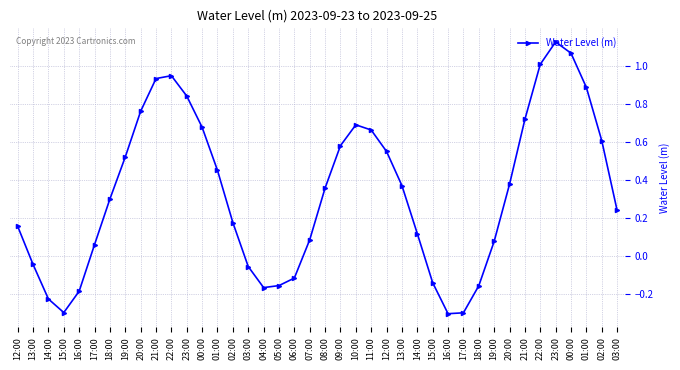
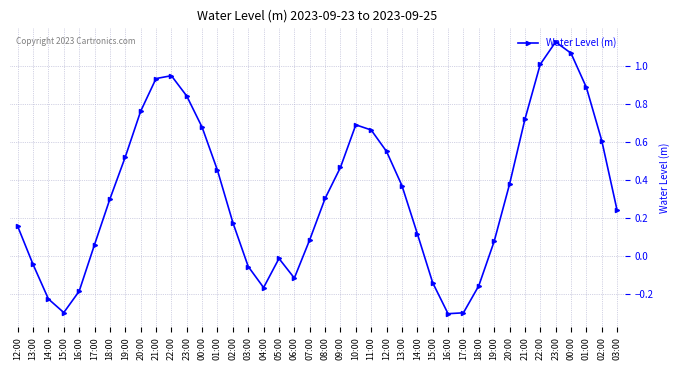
  {
    "04:00": -0.17,
-   "05:00": -0.16,
+   "05:00": -0.01,
    "06:00": -0.12,
    "07:00": 0.08,
-   "08:00": 0.36,
-   "09:00": 0.58,
+   "08:00": 0.30,
+   "09:00": 0.47,
    "10:00": 0.69,
    "11:00": 0.66
  }
